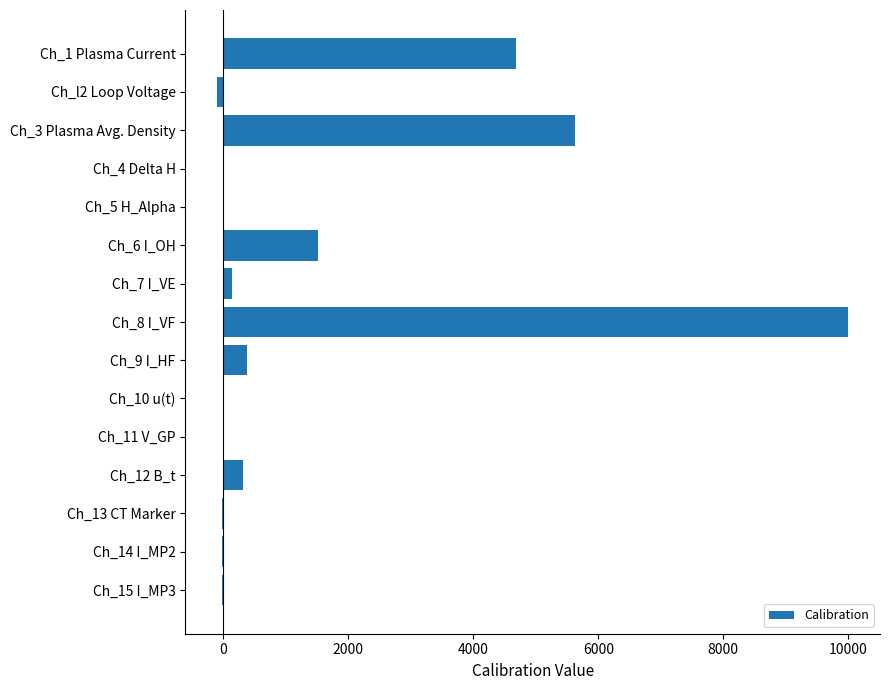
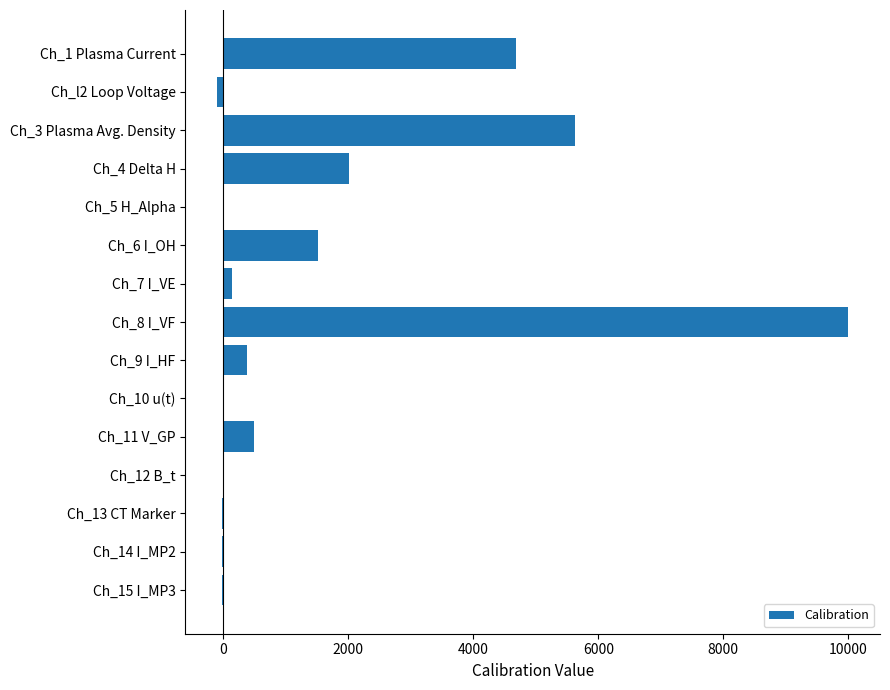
  {
    "Ch_1 Plasma Current": 4700,
    "Ch_l2 Loop Voltage": -100,
    "Ch_3 Plasma Avg. Density": 5600,
-   "Ch_4 Delta H": 0,
+   "Ch_4 Delta H": 2000,
    "Ch_6 I_OH": 1500,
    "Ch_7 I_VE": 100,
    "Ch_8 I_VF": 10000,
    "Ch_9 I_HF": 400,
-   "Ch_11 V_GP": 0,
-   "Ch_12 B_t": 300
+   "Ch_11 V_GP": 500,
+   "Ch_12 B_t": 0
  }
